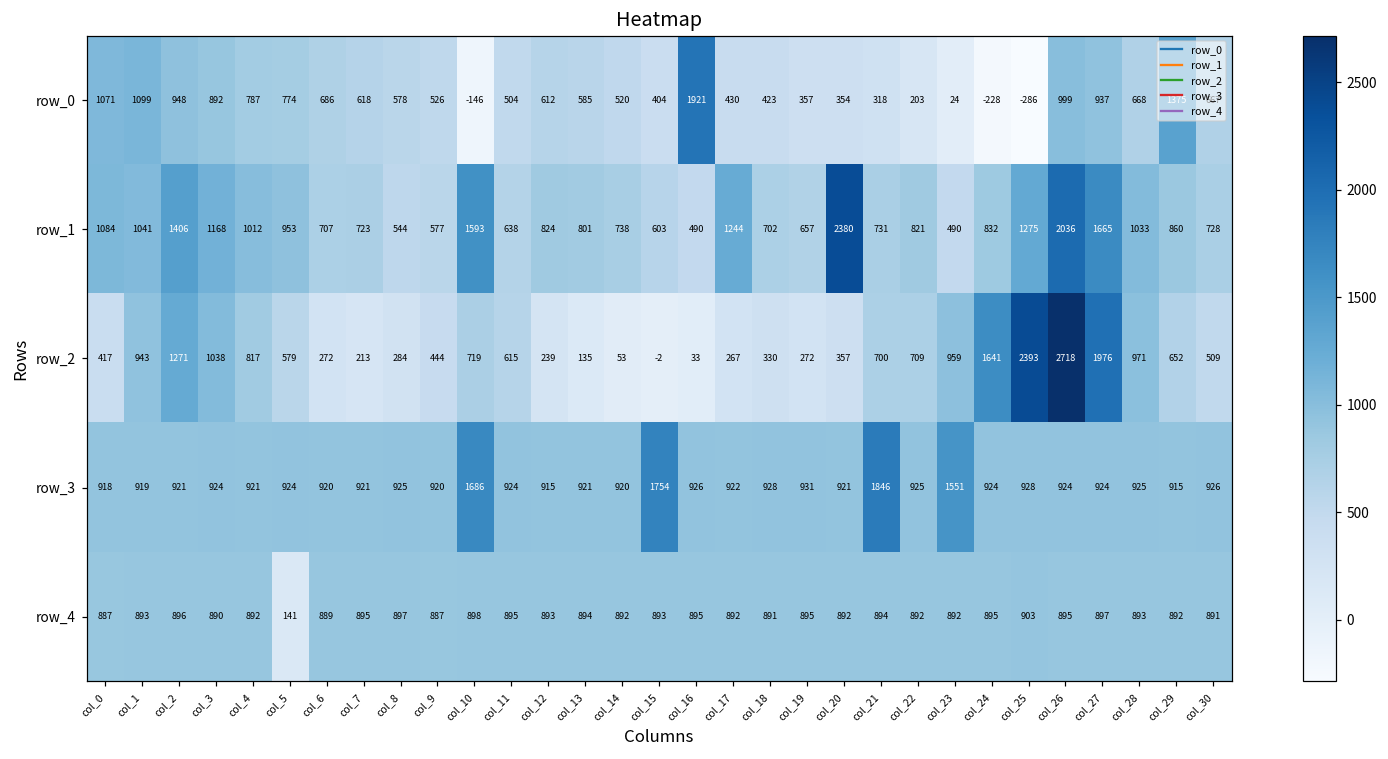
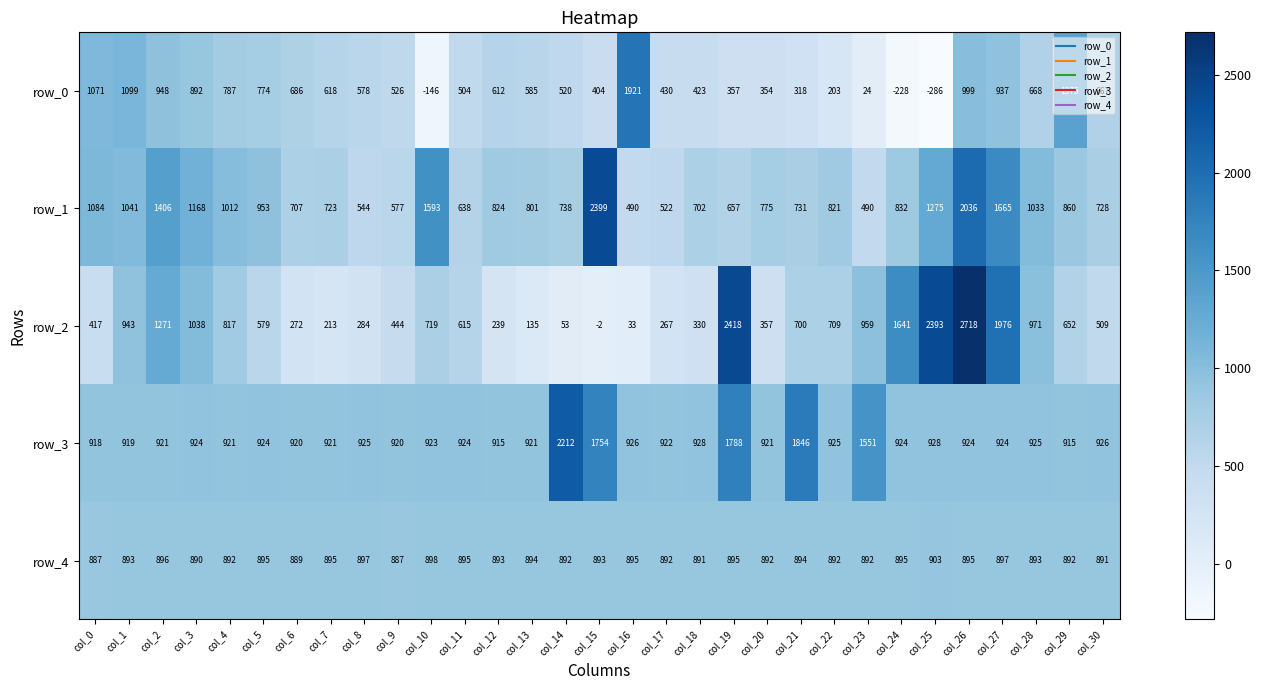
  {
    "row_0": {
      "col_0": 1071,
      "col_1": 1099,
      "col_2": 948,
      "col_3": 892,
      "col_4": 787,
      "col_5": 774,
      "col_6": 686,
      "col_7": 618,
      "col_8": 578,
      "col_9": 526,
      "col_10": -146,
      "col_11": 504,
      "col_12": 612,
      "col_13": 585,
      "col_14": 520,
      "col_15": 404,
      "col_16": 1921,
      "col_17": 430,
      "col_18": 423,
      "col_19": 357,
      "col_20": 354,
      "col_21": 318,
      "col_22": 203,
      "col_23": 24,
      "col_24": -228,
      "col_25": -286,
      "col_26": 999,
      "col_27": 937,
      "col_28": 668
    },
    "row_1": {
      "col_0": 1084,
      "col_1": 1041,
      "col_2": 1406,
      "col_3": 1168,
      "col_4": 1012,
      "col_5": 953,
      "col_6": 707,
      "col_7": 723,
      "col_8": 544,
      "col_9": 577,
      "col_10": 1593,
      "col_11": 638,
      "col_12": 824,
      "col_13": 801,
      "col_14": 738,
-     "col_15": 603,
+     "col_15": 2399,
      "col_16": 490,
-     "col_17": 1244,
+     "col_17": 522,
      "col_18": 702,
      "col_19": 657,
-     "col_20": 2380,
+     "col_20": 775,
      "col_21": 731,
      "col_22": 821,
      "col_23": 490,
      "col_24": 832,
      "col_25": 1275,
      "col_26": 2036,
      "col_27": 1665,
      "col_28": 1033,
      "col_29": 860,
      "col_30": 728
    },
    "row_2": {
      "col_0": 417,
      "col_1": 943,
      "col_2": 1271,
      "col_3": 1038,
      "col_4": 817,
      "col_5": 579,
      "col_6": 272,
      "col_7": 213,
      "col_8": 284,
      "col_9": 444,
      "col_10": 719,
      "col_11": 615,
      "col_12": 239,
      "col_13": 135,
      "col_14": 53,
      "col_15": -2,
      "col_16": 33,
      "col_17": 267,
      "col_18": 330,
-     "col_19": 272,
+     "col_19": 2418,
      "col_20": 357,
      "col_21": 700,
      "col_22": 709,
      "col_23": 959,
      "col_24": 1641,
      "col_25": 2393,
      "col_26": 2718,
      "col_27": 1976,
      "col_28": 971,
      "col_29": 652,
      "col_30": 509
    },
    "row_3": {
      "col_0": 918,
      "col_1": 919,
      "col_2": 921,
      "col_3": 924,
      "col_4": 921,
      "col_5": 924,
      "col_6": 920,
      "col_7": 921,
      "col_8": 925,
      "col_9": 920,
-     "col_10": 1686,
+     "col_10": 923,
      "col_11": 924,
      "col_12": 915,
      "col_13": 921,
-     "col_14": 920,
+     "col_14": 2212,
      "col_15": 1754,
      "col_16": 926,
      "col_17": 922,
      "col_18": 928,
-     "col_19": 931,
+     "col_19": 1788,
      "col_20": 921,
      "col_21": 1846,
      "col_22": 925,
      "col_23": 1551,
      "col_24": 924,
      "col_25": 928,
      "col_26": 924,
      "col_27": 924,
      "col_28": 925,
      "col_29": 915,
      "col_30": 926
    },
    "row_4": {
      "col_0": 887,
      "col_1": 893,
      "col_2": 896,
      "col_3": 890,
      "col_4": 892,
-     "col_5": 141,
+     "col_5": 895,
      "col_6": 889,
      "col_7": 895,
      "col_8": 897,
      "col_9": 887,
      "col_10": 898,
      "col_11": 895,
      "col_12": 893,
      "col_13": 894,
      "col_14": 892,
      "col_15": 893,
      "col_16": 895,
      "col_17": 892,
      "col_18": 891,
      "col_19": 895,
      "col_20": 892,
      "col_21": 894,
      "col_22": 892,
      "col_23": 892,
      "col_24": 895,
      "col_25": 903,
      "col_26": 895,
      "col_27": 897,
      "col_28": 893,
      "col_29": 892,
      "col_30": 891
    }
  }
